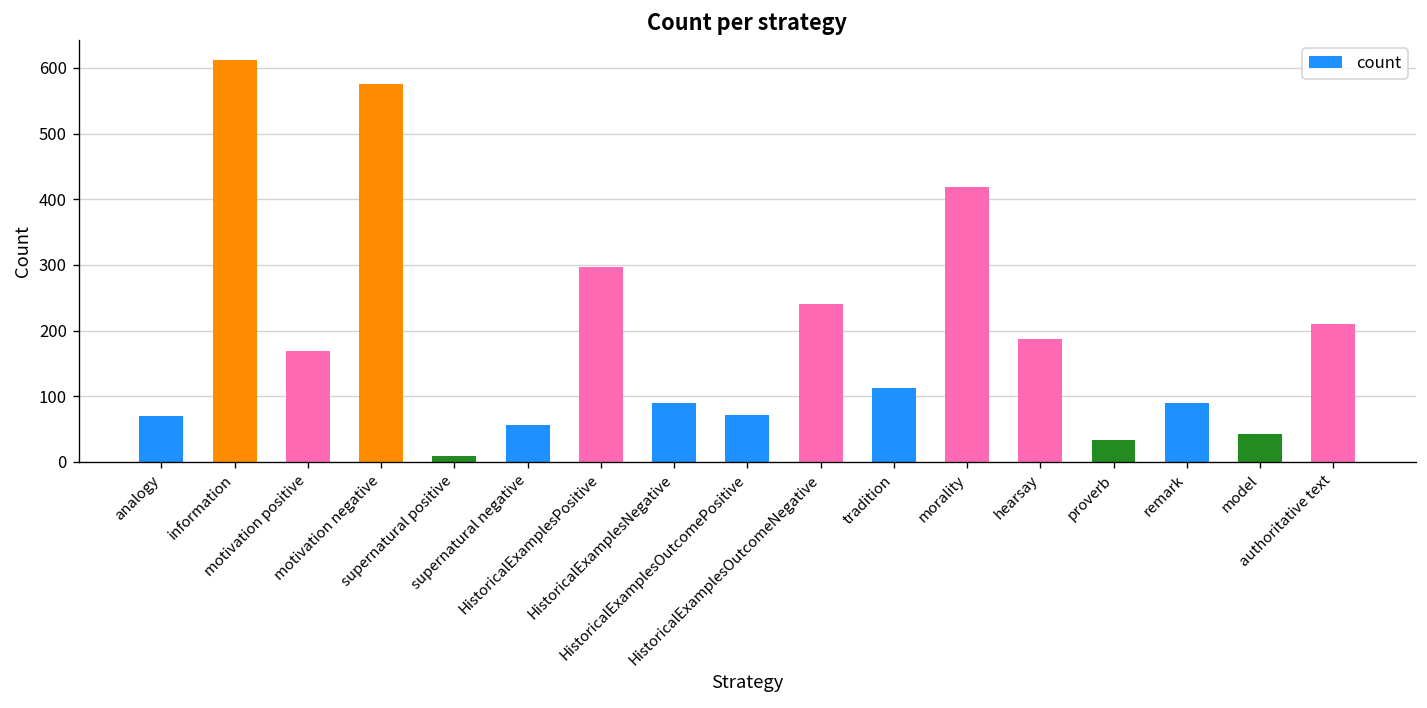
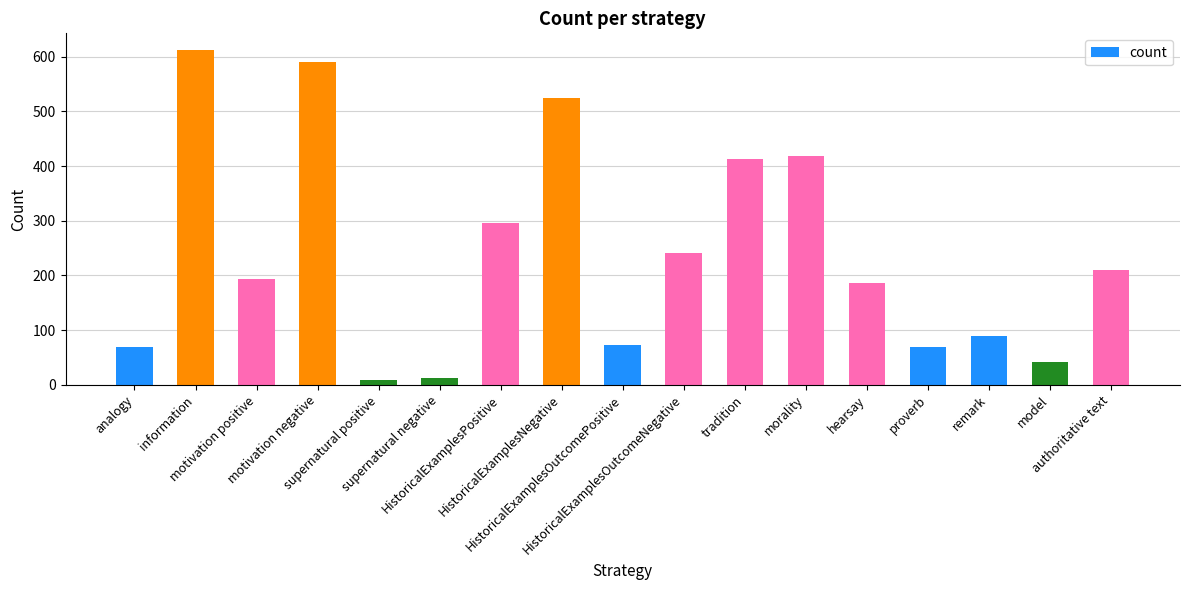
  {
    "analogy": 70,
    "information": 610,
-   "motivation positive": 170,
-   "motivation negative": 580,
+   "motivation positive": 190,
+   "motivation negative": 590,
    "supernatural positive": 10,
-   "supernatural negative": 60,
+   "supernatural negative": 10,
    "HistoricalExamplesPositive": 300,
-   "HistoricalExamplesNegative": 90,
+   "HistoricalExamplesNegative": 530,
    "HistoricalExamplesOutcomePositive": 70,
    "HistoricalExamplesOutcomeNegative": 240,
-   "tradition": 110,
+   "tradition": 410,
    "morality": 420,
    "hearsay": 190,
-   "proverb": 30,
+   "proverb": 70,
    "remark": 90,
    "model": 40,
    "authoritative text": 210
  }
